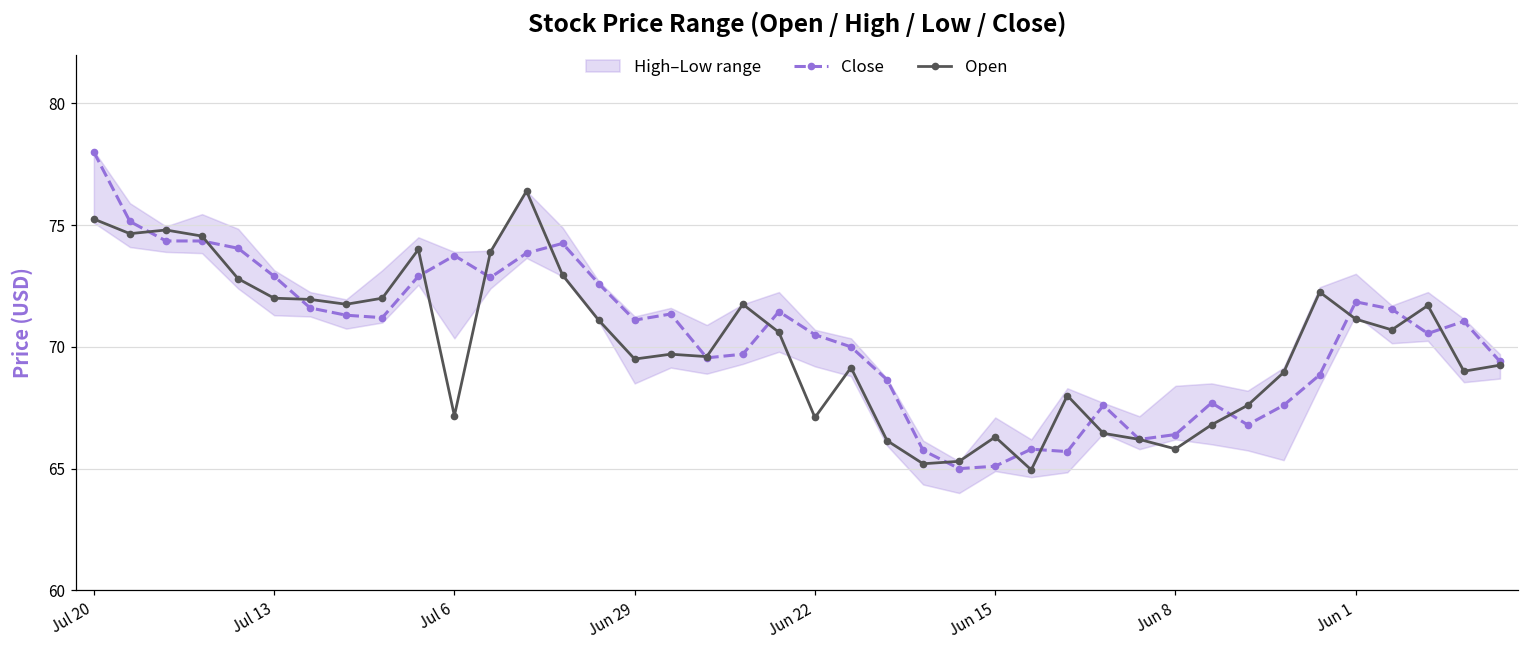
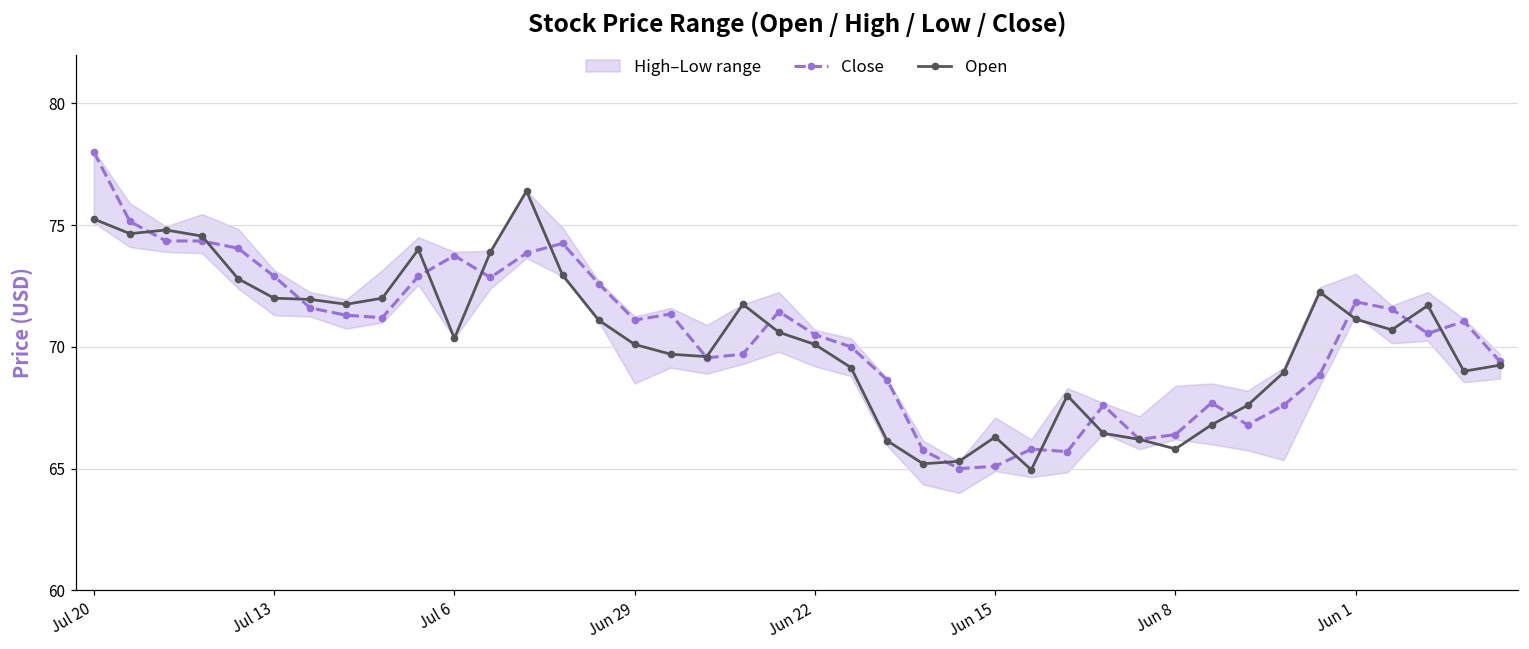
  {
    "Open": {
      "Jul 20": 75.3,
      "Jul 13": 72.0,
-     "Jul 6": 67.2,
-     "Jun 29": 69.5,
-     "Jun 22": 67.1,
+     "Jul 6": 70.4,
+     "Jun 29": 70.1,
+     "Jun 22": 70.1,
      "Jun 15": 66.3,
      "Jun 8": 65.8,
      "Jun 1": 71.1
    }
  }
